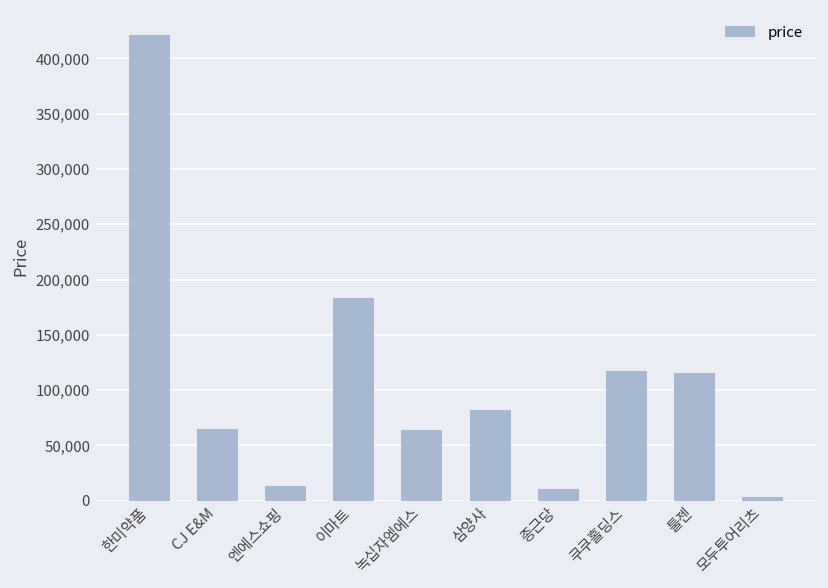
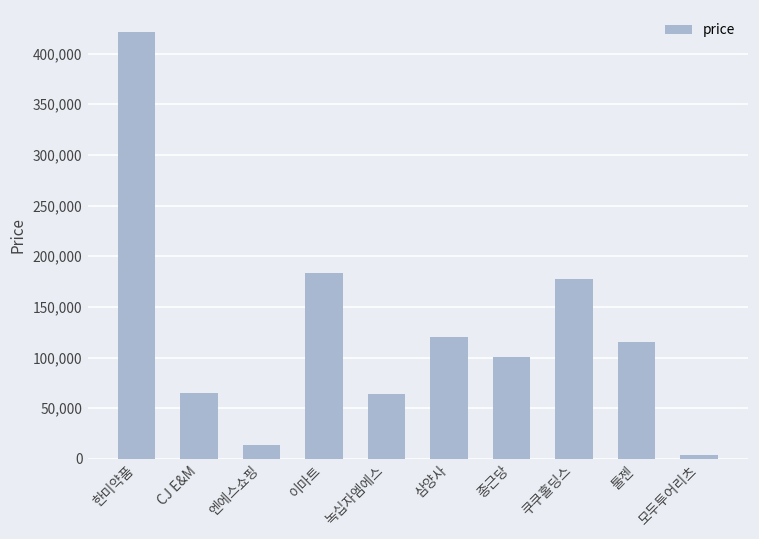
  {
    "한미약품": "420,000",
    "CJ E&M": "60,000",
    "엔에스쇼핑": "10,000",
    "이마트": "180,000",
    "녹십자엠에스": "60,000",
-   "삼양사": "80,000",
-   "종근당": "10,000",
-   "쿠쿠홀딩스": "120,000",
+   "삼양사": "120,000",
+   "종근당": "100,000",
+   "쿠쿠홀딩스": "180,000",
    "툴젠": "120,000",
    "모두투어리츠": "0"
  }
